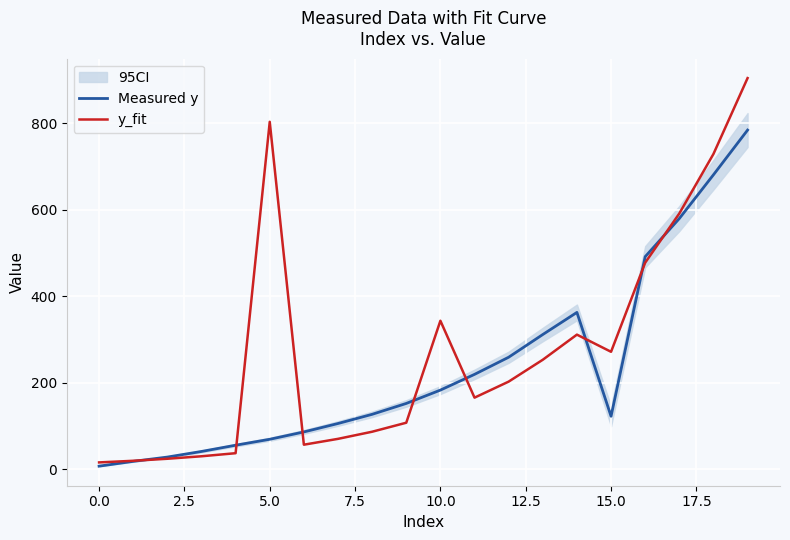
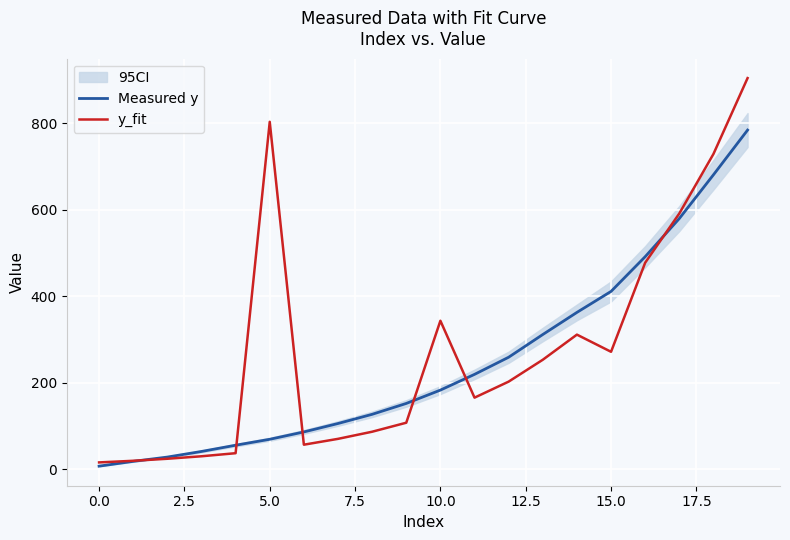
  {
    "Measured y": {
      "10.0": 180,
-     "15.0": 120
+     "15.0": 410
    },
    "y_fit": {
      "0.0": 20,
      "5.0": 800,
      "10.0": 340,
      "15.0": 270
    }
  }
